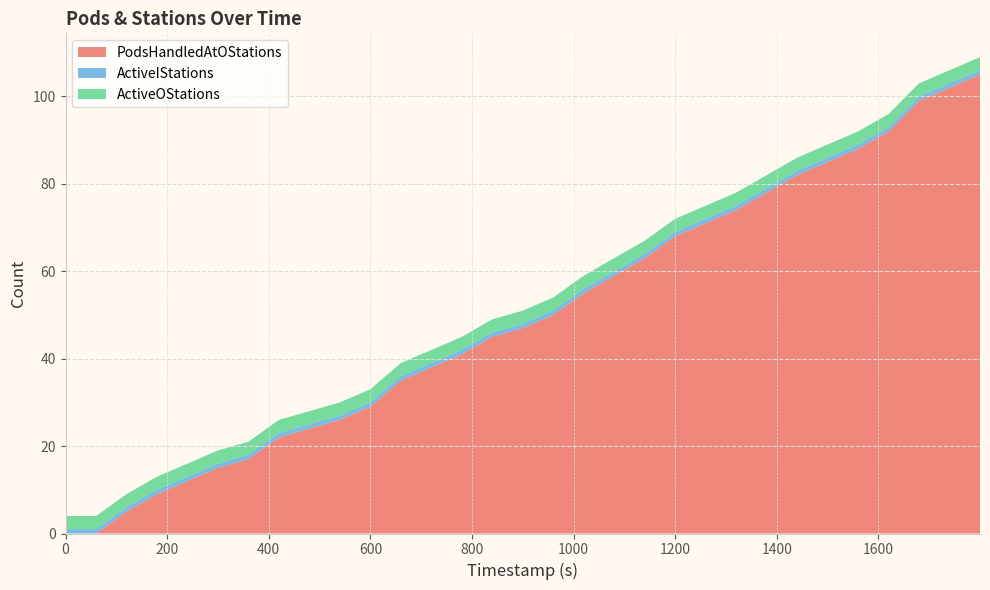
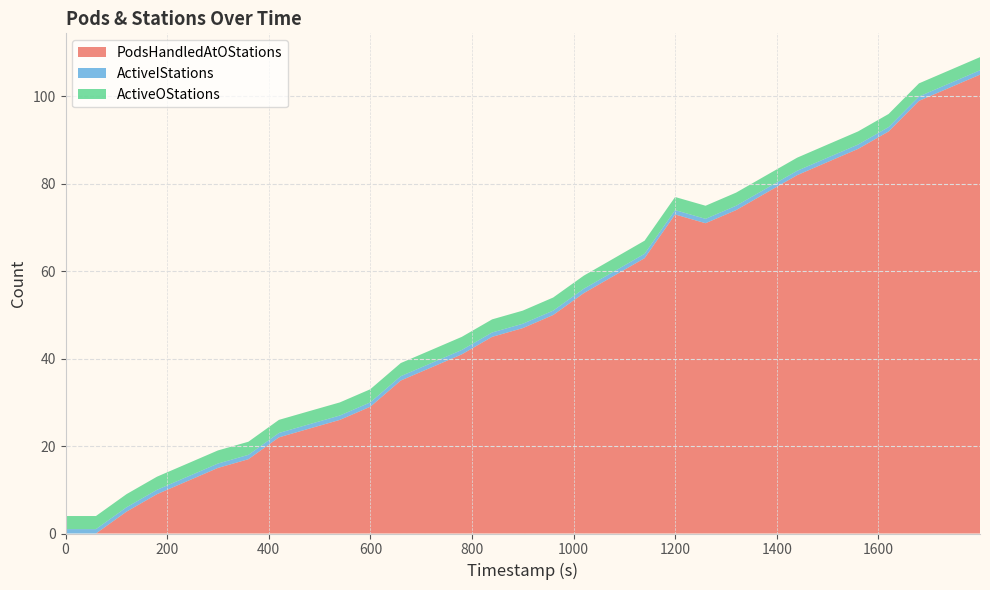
  {
    "PodsHandledAtOStations": {
      "0": 0,
      "600": 29,
-     "1200": 68
+     "1200": 73
    },
    "ActiveIStations": {
      "0": 1,
      "600": 1,
      "1200": 1
    },
    "ActiveOStations": {
      "0": 3,
      "600": 3,
      "1200": 3
    }
  }
